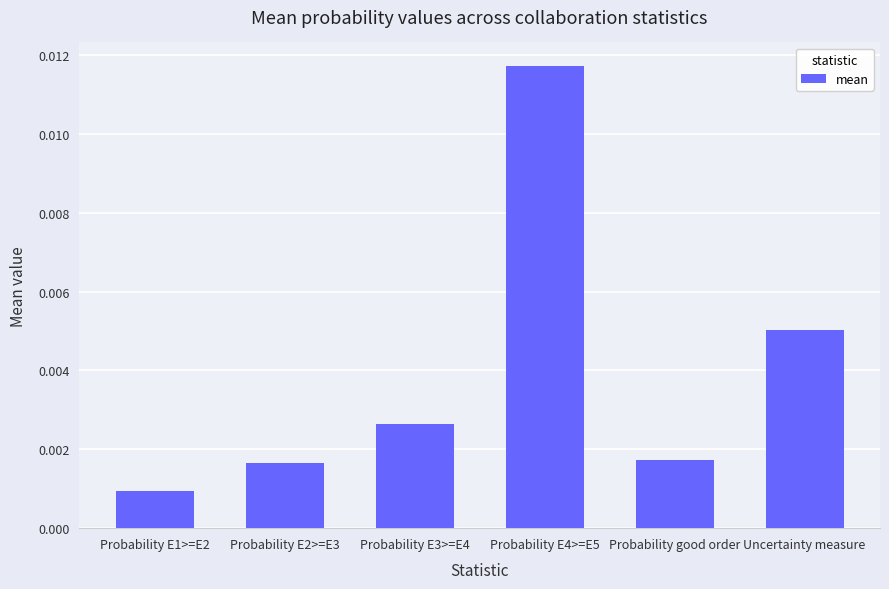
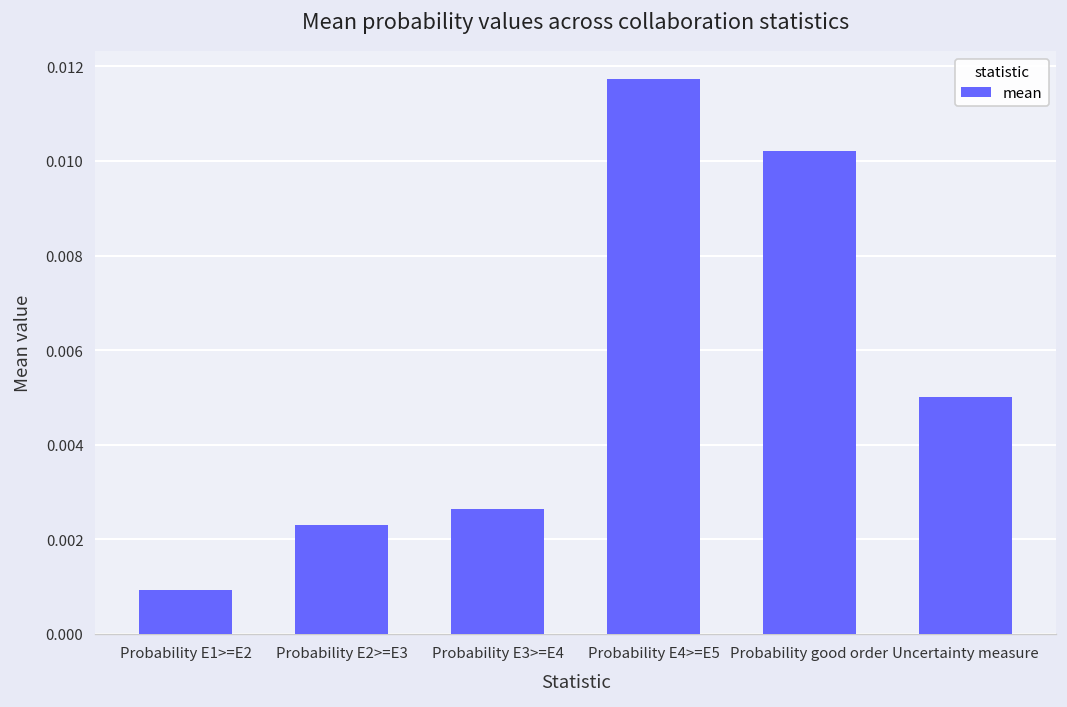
  {
    "Probability E1>=E2": 0.0009,
-   "Probability E2>=E3": 0.0017,
+   "Probability E2>=E3": 0.0023,
    "Probability E3>=E4": 0.0026,
    "Probability E4>=E5": 0.0117,
-   "Probability good order": 0.0017,
+   "Probability good order": 0.0102,
    "Uncertainty measure": 0.0050
  }
